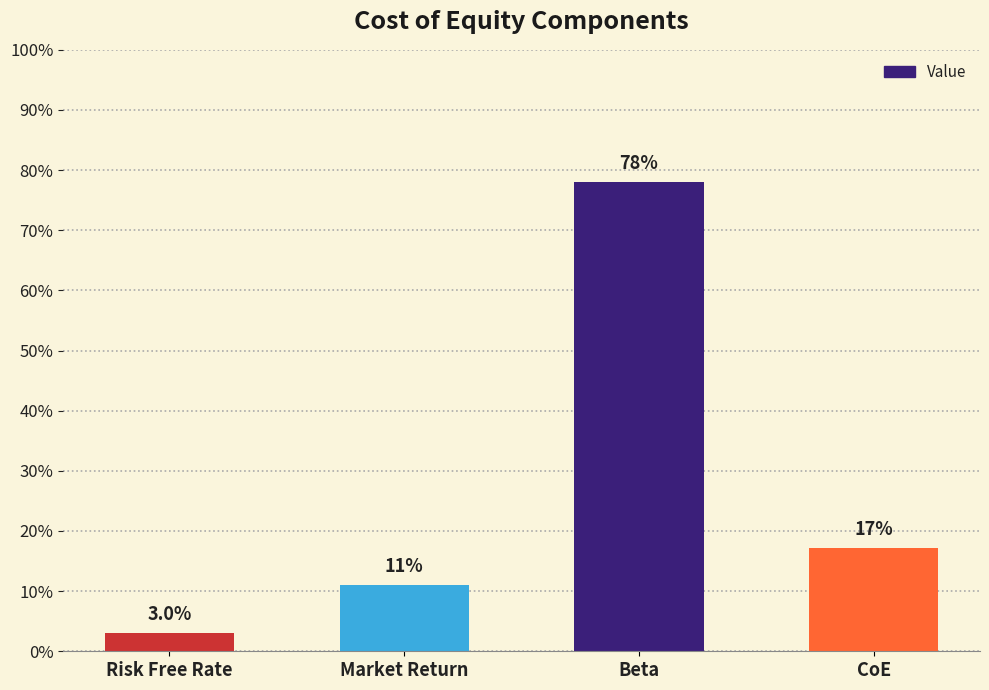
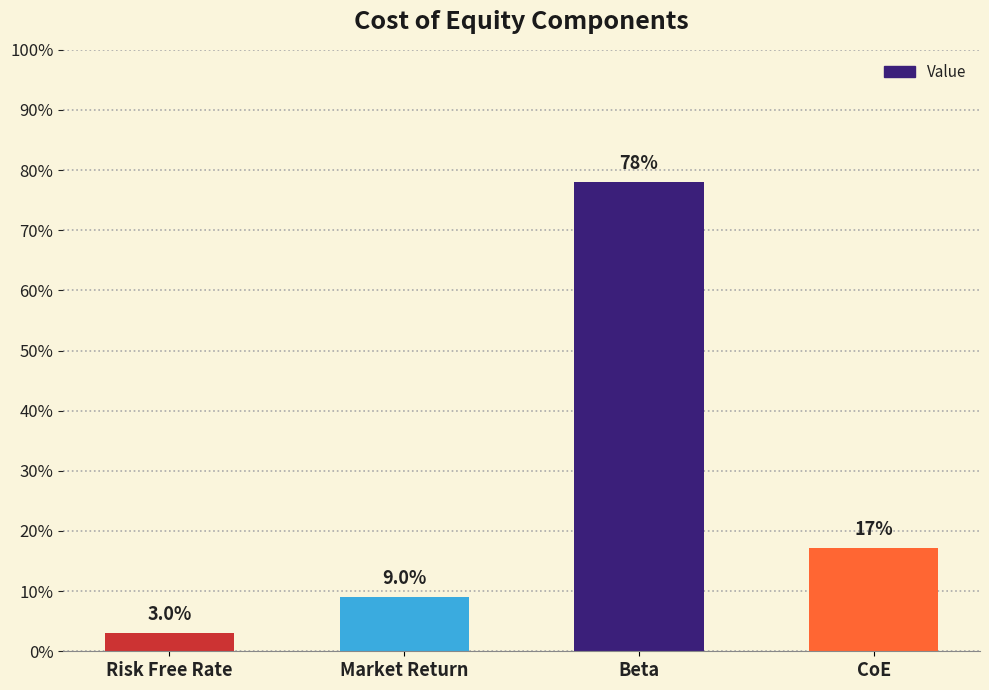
  {
    "Risk Free Rate": "3.0%",
-   "Market Return": "11%",
+   "Market Return": "9.0%",
    "Beta": "78%",
    "CoE": "17%"
  }
